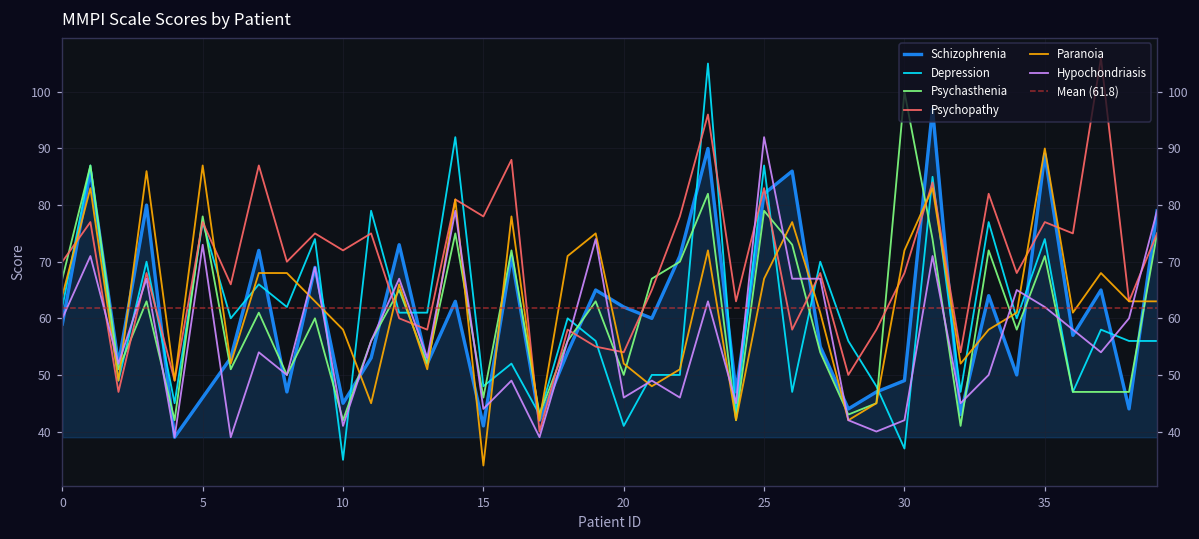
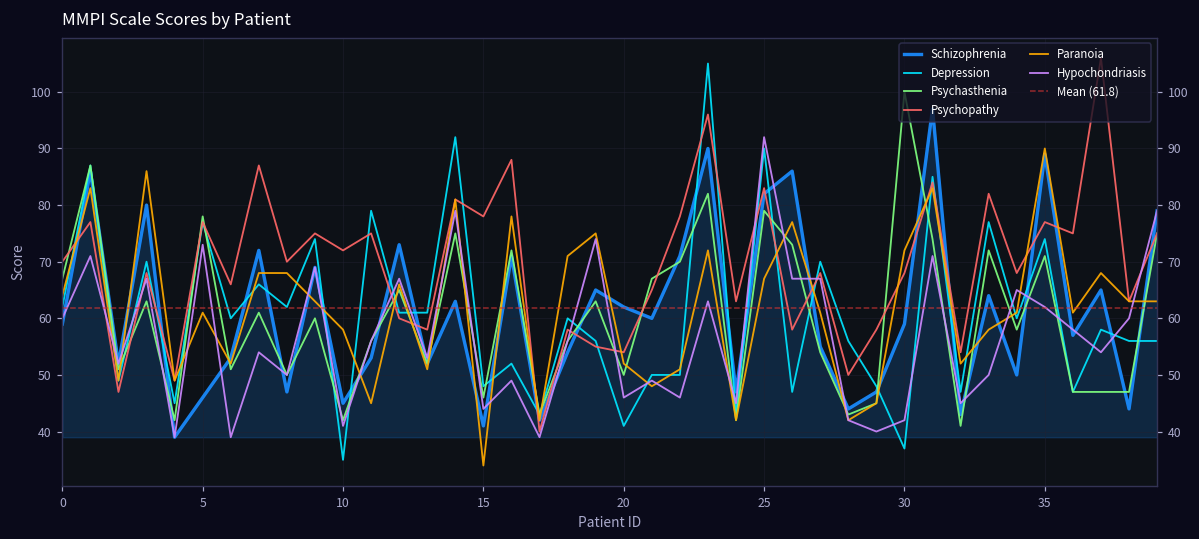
  {
    "Schizophrenia": {
      "0": 59,
      "5": 46,
      "10": 45,
      "15": 41,
      "20": 62,
      "25": 82,
-     "30": 49,
+     "30": 59,
      "35": 89
    },
    "Depression": {
      "0": 62,
      "10": 35,
      "15": 48,
      "20": 41,
-     "25": 87,
+     "25": 90,
      "30": 37,
      "35": 74
    },
    "Psychasthenia": {
      "0": 67,
      "5": 78,
      "10": 42,
      "15": 46,
      "20": 50,
      "25": 79,
      "35": 71
    },
    "Psychopathy": {
      "0": 70,
      "10": 72,
      "15": 78,
      "20": 54,
      "25": 83,
      "30": 68,
      "35": 77
    },
    "Paranoia": {
      "0": 64,
-     "5": 87,
+     "5": 61,
      "10": 58,
      "15": 34,
      "20": 52,
      "25": 67,
      "30": 72,
      "35": 90
    },
    "Hypochondriasis": {
      "0": 60,
      "5": 73,
      "10": 41,
      "15": 44,
      "20": 46,
      "25": 92,
      "30": 42,
      "35": 62
    }
  }
